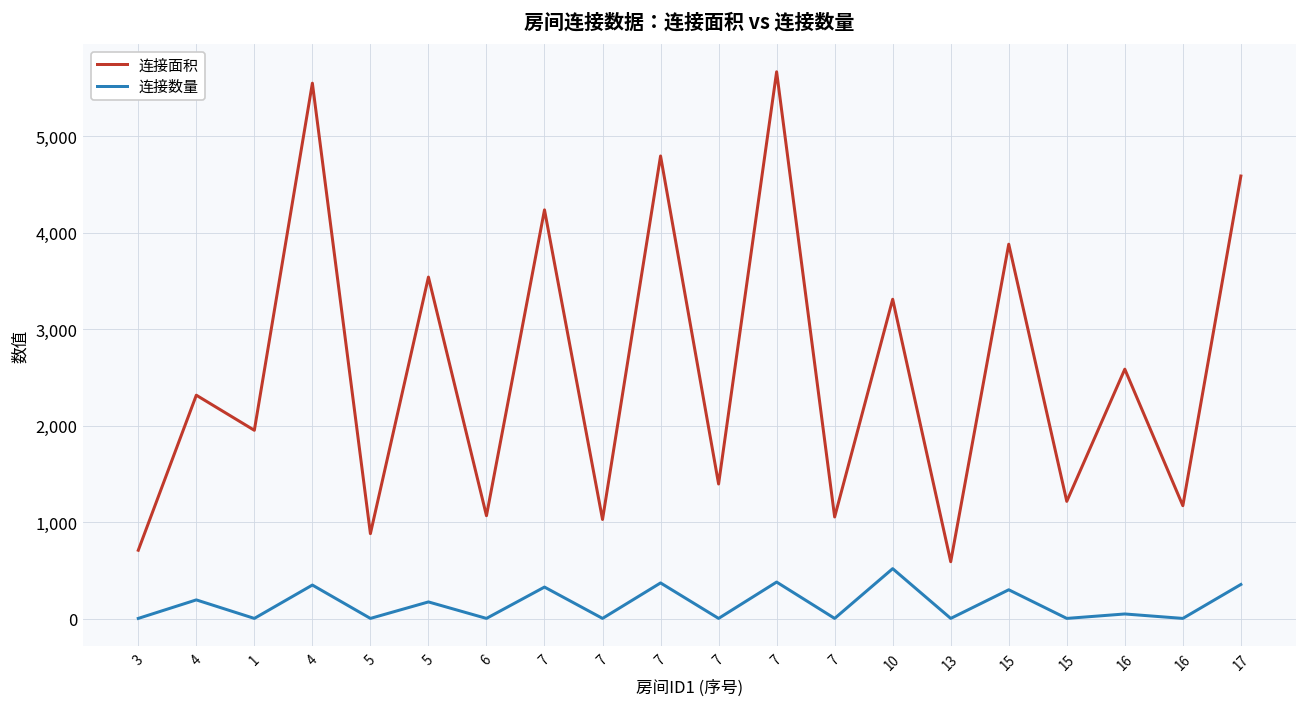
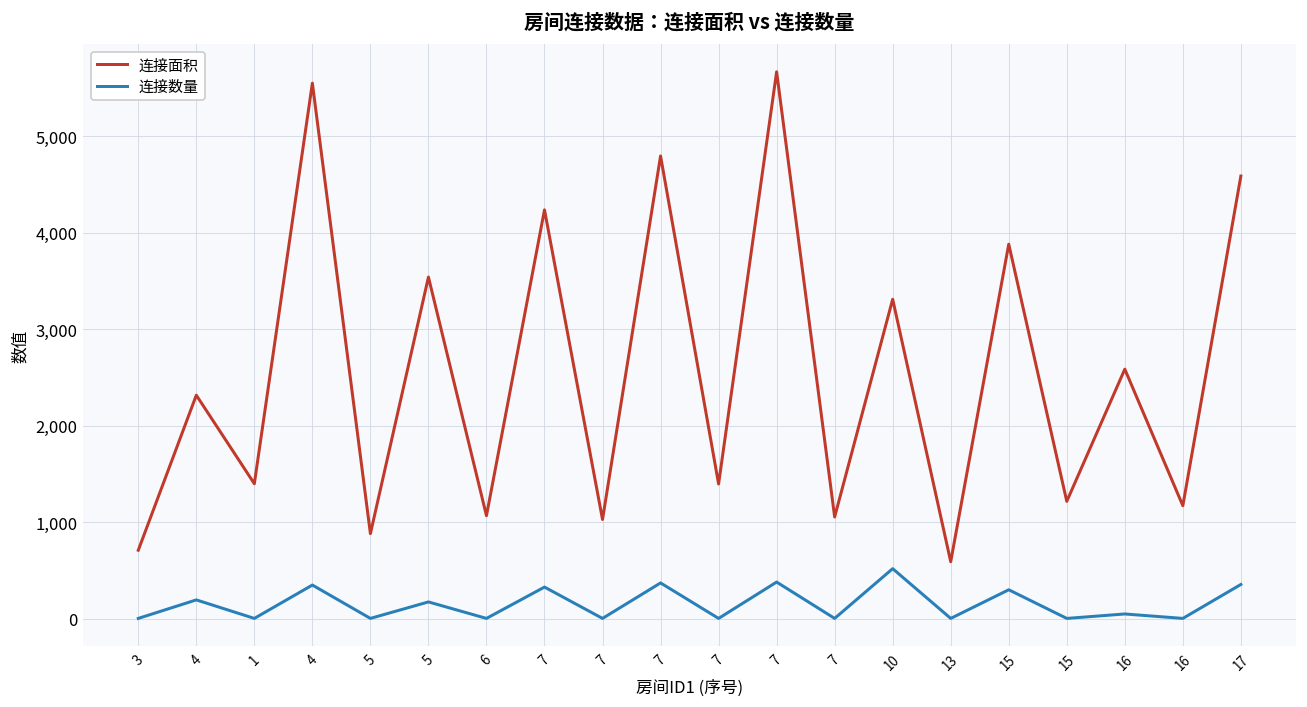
  {
    "连接面积": {
      "3": "700",
-     "1": "2,000",
+     "1": "1,400",
      "6": "1,100",
      "10": "3,300",
      "13": "600",
      "17": "4,600"
    },
    "连接数量": {
      "3": "0",
      "1": "0",
      "6": "0",
      "10": "500",
      "13": "0",
      "17": "400"
    }
  }
